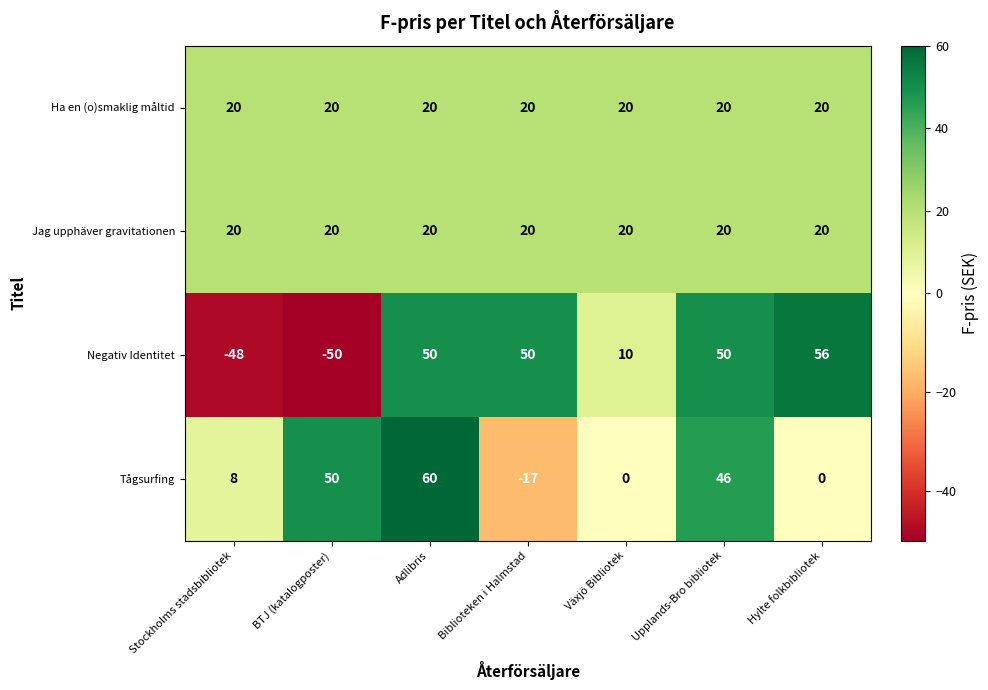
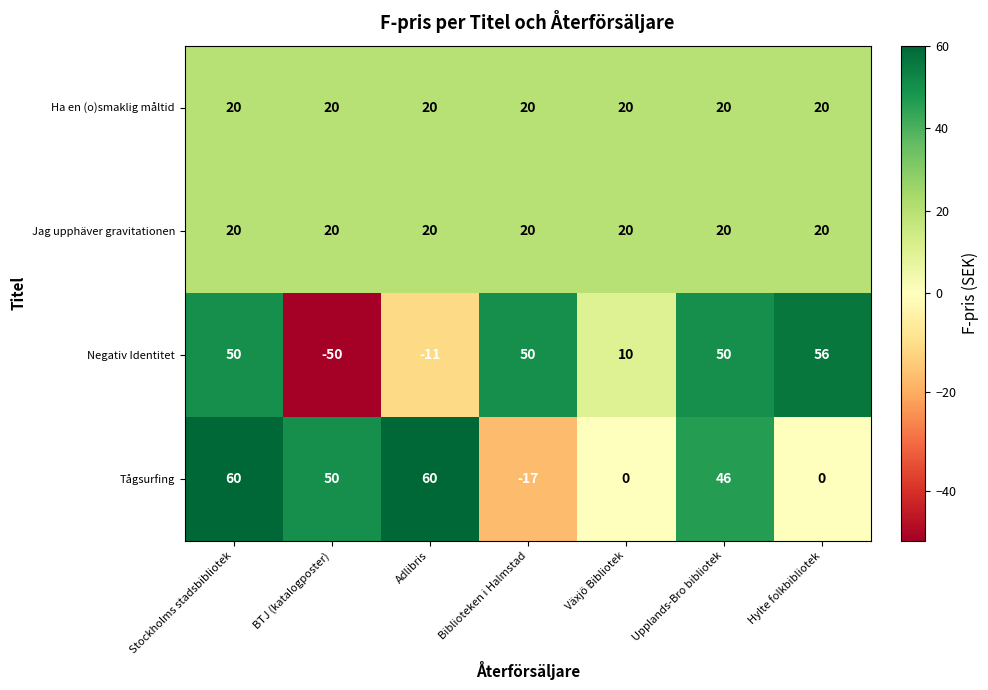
  {
    "Ha en (o)smaklig måltid": {
      "Stockholms stadsbibliotek": 20,
      "BTJ (katalogposter)": 20,
      "Adlibris": 20,
      "Biblioteken i Halmstad": 20,
      "Växjö Bibliotek": 20,
      "Upplands-Bro bibliotek": 20,
      "Hylte folkbibliotek": 20
    },
    "Jag upphäver gravitationen": {
      "Stockholms stadsbibliotek": 20,
      "BTJ (katalogposter)": 20,
      "Adlibris": 20,
      "Biblioteken i Halmstad": 20,
      "Växjö Bibliotek": 20,
      "Upplands-Bro bibliotek": 20,
      "Hylte folkbibliotek": 20
    },
    "Negativ Identitet": {
-     "Stockholms stadsbibliotek": -48,
+     "Stockholms stadsbibliotek": 50,
      "BTJ (katalogposter)": -50,
-     "Adlibris": 50,
+     "Adlibris": -11,
      "Biblioteken i Halmstad": 50,
      "Växjö Bibliotek": 10,
      "Upplands-Bro bibliotek": 50,
      "Hylte folkbibliotek": 56
    },
    "Tågsurfing": {
-     "Stockholms stadsbibliotek": 8,
+     "Stockholms stadsbibliotek": 60,
      "BTJ (katalogposter)": 50,
      "Adlibris": 60,
      "Biblioteken i Halmstad": -17,
      "Växjö Bibliotek": 0,
      "Upplands-Bro bibliotek": 46,
      "Hylte folkbibliotek": 0
    }
  }
